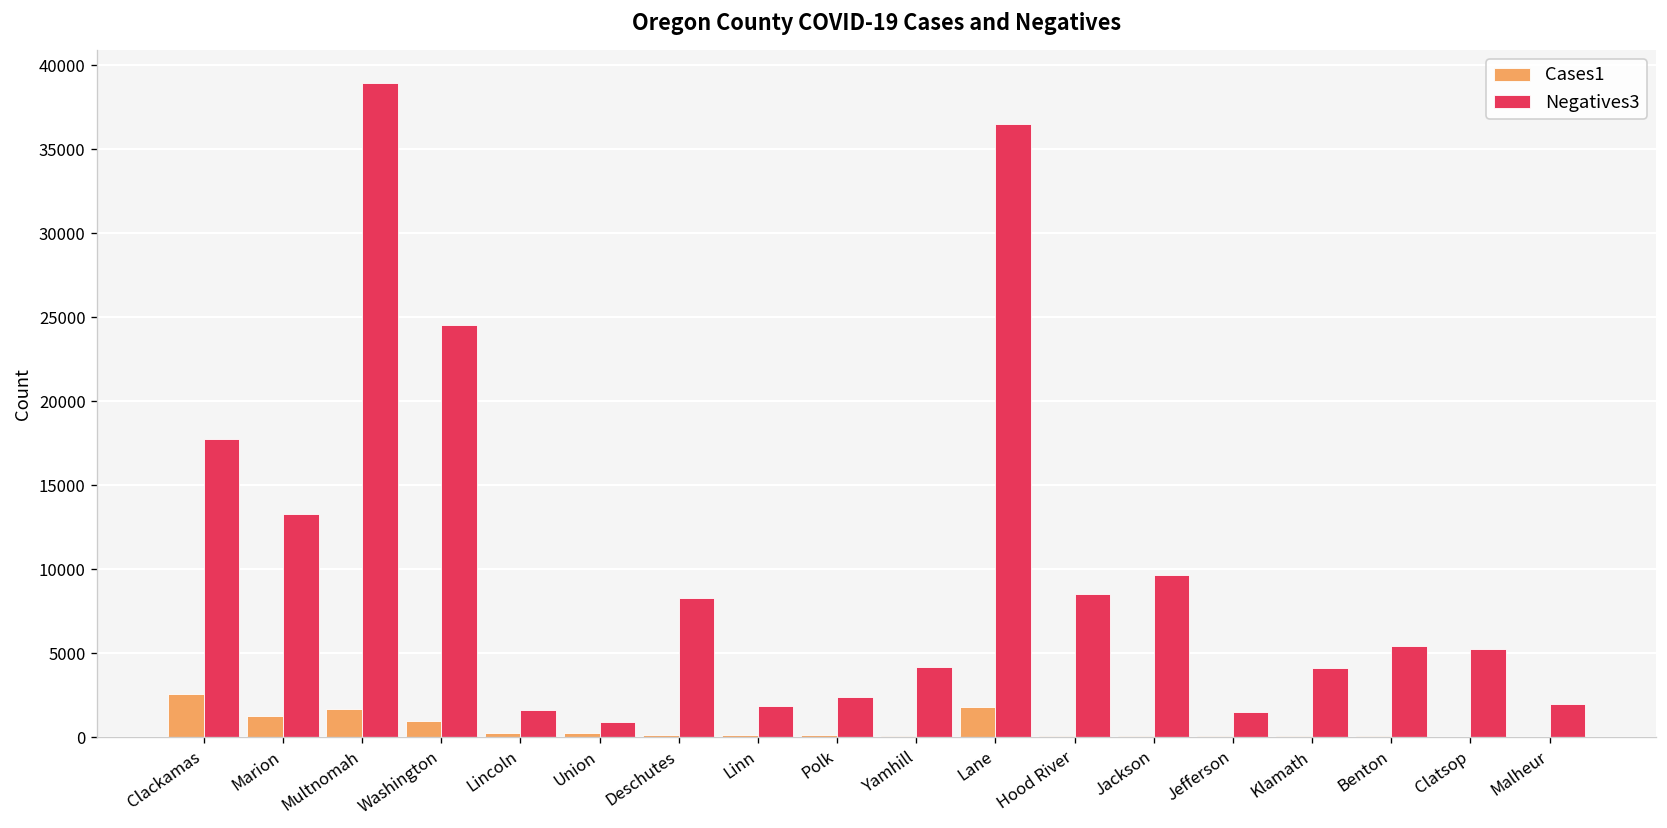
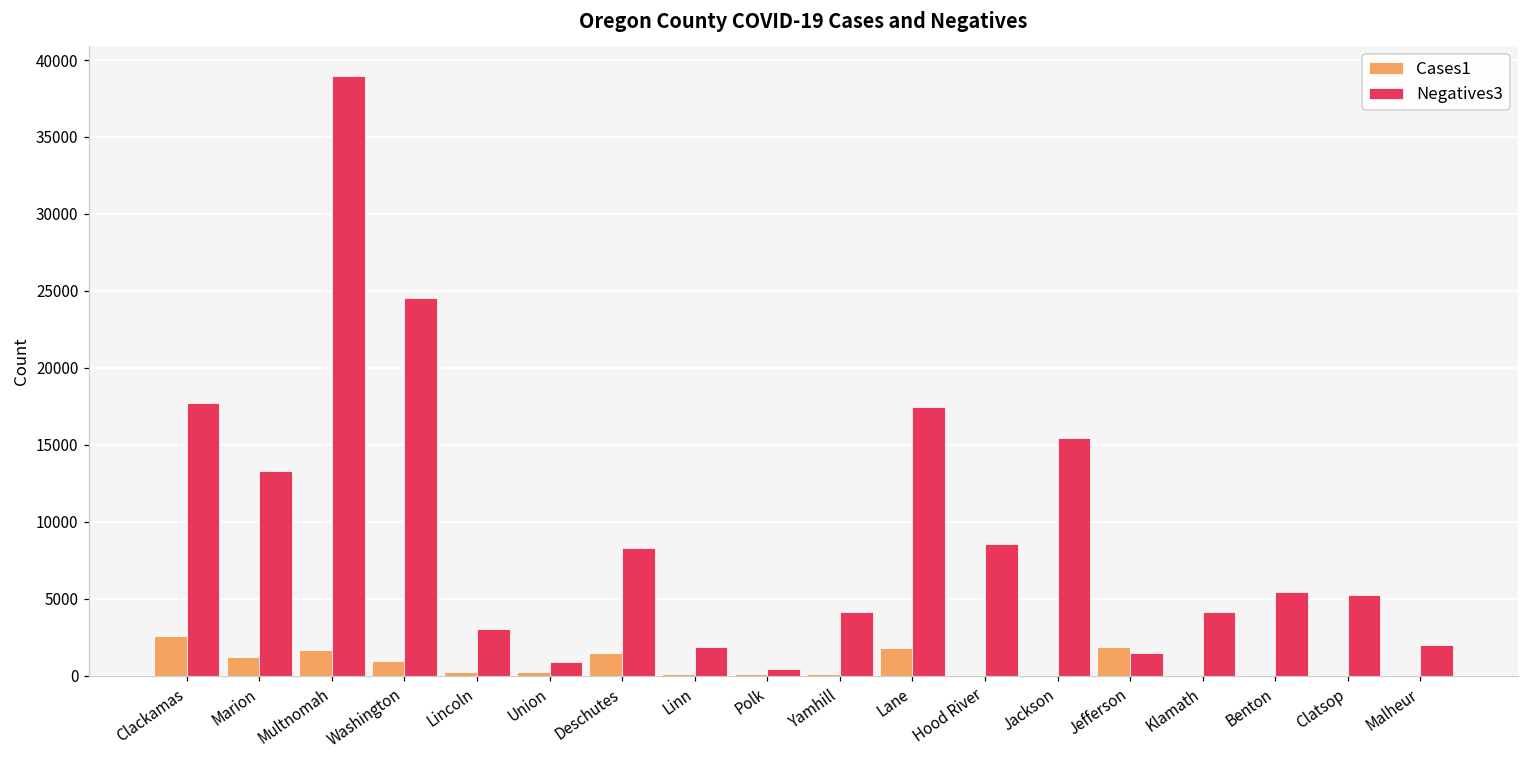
  {
    "Cases1": {
      "Clackamas": 2600,
      "Marion": 1200,
      "Multnomah": 1700,
      "Washington": 1000,
      "Lincoln": 200,
      "Union": 200,
-     "Deschutes": 100,
+     "Deschutes": 1500,
      "Lane": 1800,
-     "Jefferson": 100
+     "Jefferson": 1900
    },
    "Negatives3": {
      "Clackamas": 17700,
      "Marion": 13300,
      "Multnomah": 39000,
      "Washington": 24500,
-     "Lincoln": 1600,
+     "Lincoln": 3100,
      "Union": 900,
      "Deschutes": 8300,
      "Linn": 1900,
-     "Polk": 2400,
+     "Polk": 400,
      "Yamhill": 4200,
-     "Lane": 36500,
+     "Lane": 17500,
      "Hood River": 8500,
-     "Jackson": 9700,
+     "Jackson": 15500,
      "Jefferson": 1500,
      "Klamath": 4200,
      "Benton": 5500,
      "Clatsop": 5200,
      "Malheur": 2000
    }
  }
